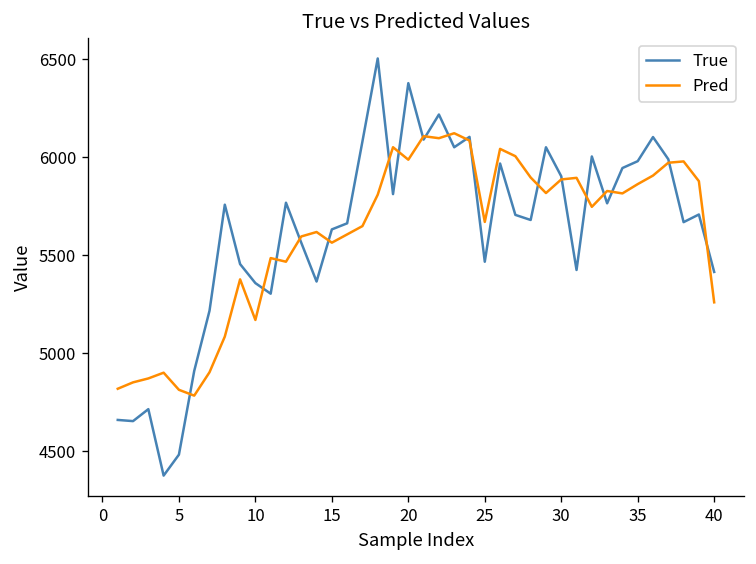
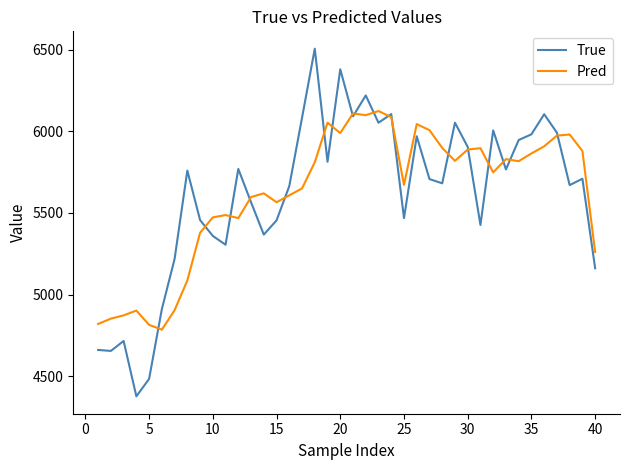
  {
    "True": {
      "5": 4480,
      "10": 5360,
-     "15": 5630,
+     "15": 5450,
      "20": 6380,
      "25": 5470,
      "30": 5900,
      "35": 5980,
-     "40": 5420
+     "40": 5160
    },
    "Pred": {
      "5": 4810,
-     "10": 5170,
+     "10": 5470,
      "15": 5570,
      "20": 5990,
      "25": 5670,
      "30": 5890,
      "35": 5860,
      "40": 5260
    }
  }
